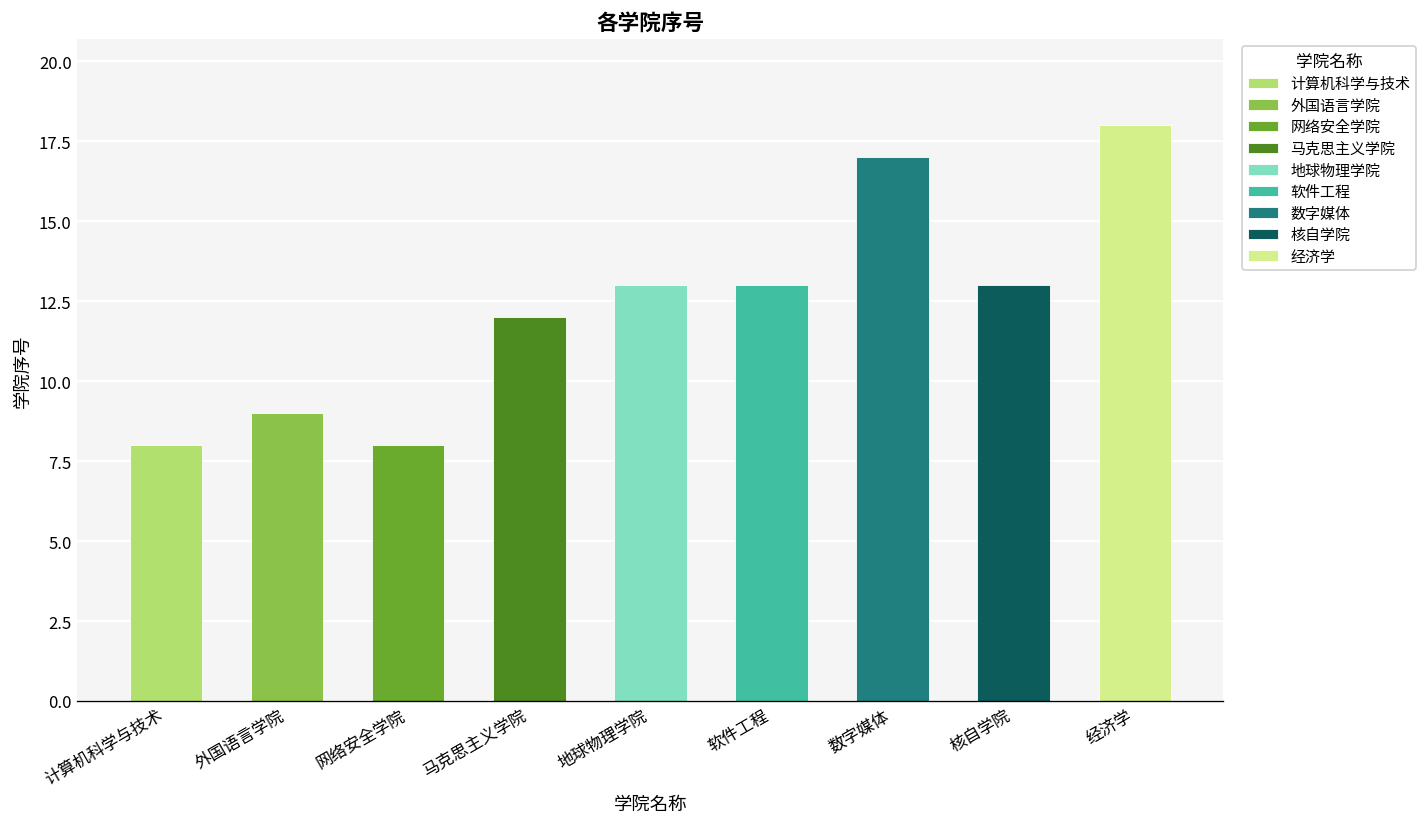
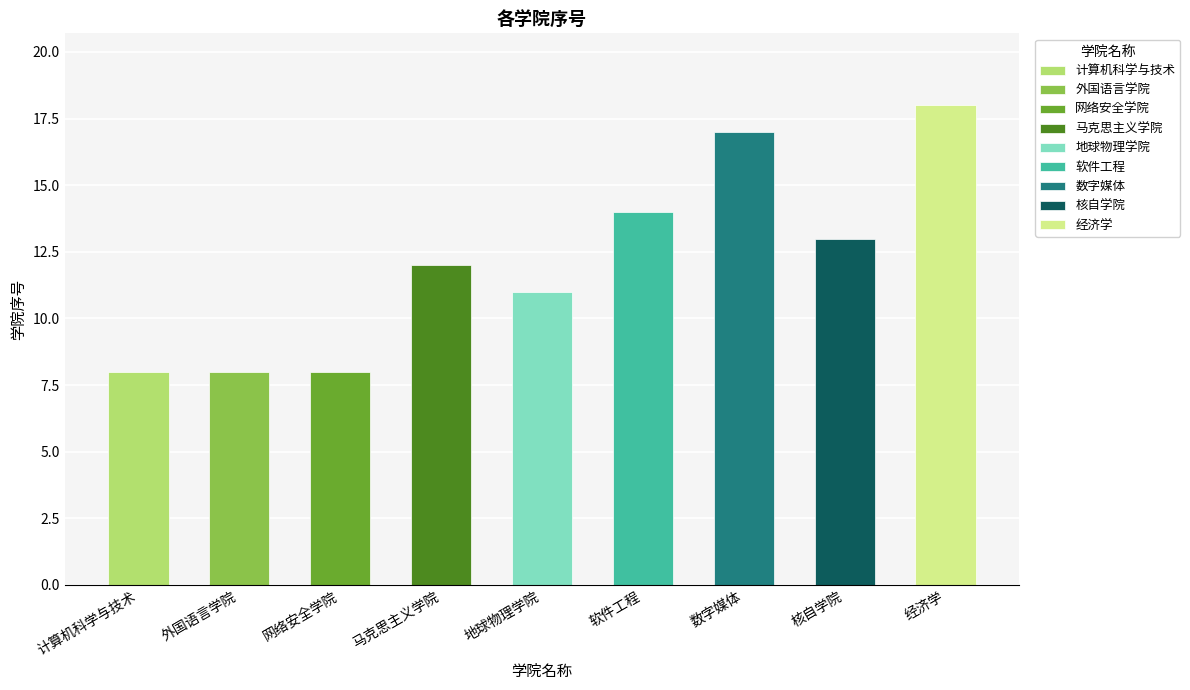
  {
    "计算机科学与技术": 8,
-   "外国语言学院": 9,
+   "外国语言学院": 8,
    "网络安全学院": 8,
    "马克思主义学院": 12,
-   "地球物理学院": 13,
-   "软件工程": 13,
+   "地球物理学院": 11,
+   "软件工程": 14,
    "数字媒体": 17,
    "核自学院": 13,
    "经济学": 18
  }
